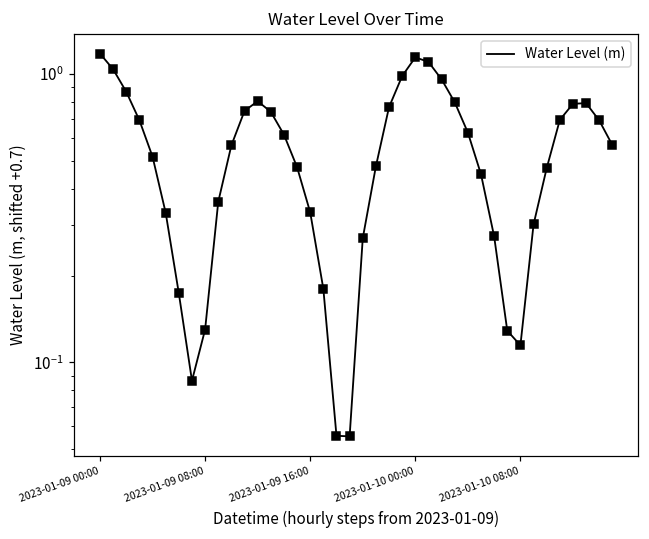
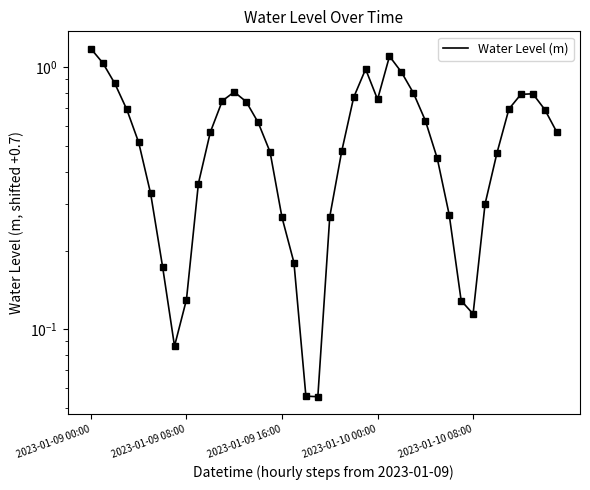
  {
    "2023-01-09 00:00": 1.2,
    "2023-01-09 08:00": 0.13,
-   "2023-01-09 16:00": 0.33,
-   "2023-01-10 00:00": 1.1,
+   "2023-01-09 16:00": 0.27,
+   "2023-01-10 00:00": 0.75,
    "2023-01-10 08:00": 0.11
  }
